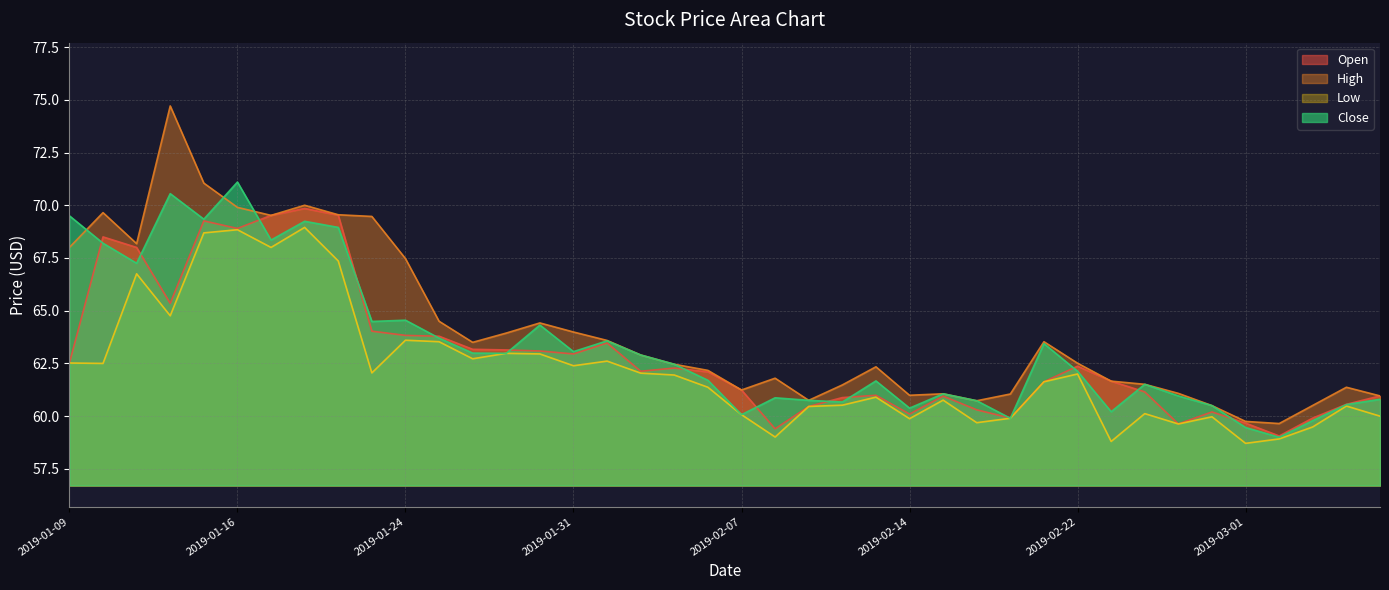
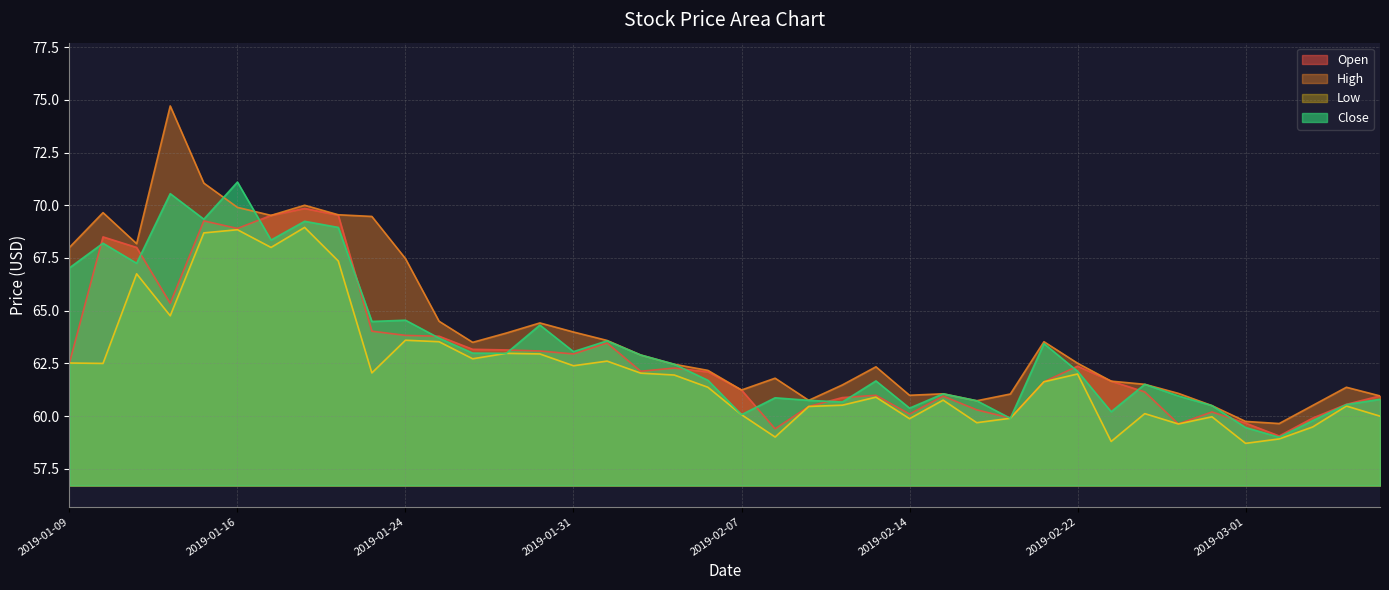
  {
    "Close": {
-     "2019-01-09": 69.5,
+     "2019-01-09": 67.0,
      "2019-01-16": 71.1,
      "2019-01-24": 64.6,
      "2019-02-14": 60.4,
      "2019-02-22": 62.1,
      "2019-03-01": 59.5
    }
  }
